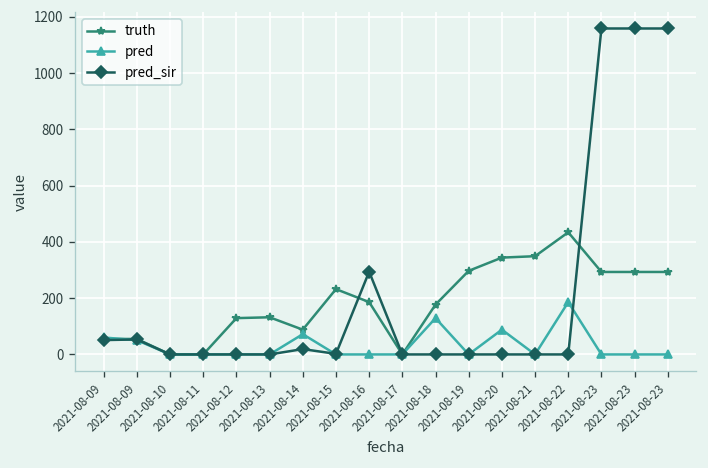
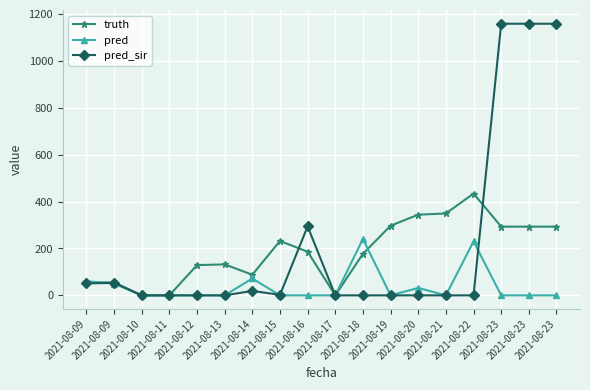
  {
    "pred": {
      "2021-08-14": 70,
      "2021-08-16": 0,
-     "2021-08-18": 130,
-     "2021-08-20": 90,
-     "2021-08-22": 190
+     "2021-08-18": 240,
+     "2021-08-20": 30,
+     "2021-08-22": 230
    }
  }
